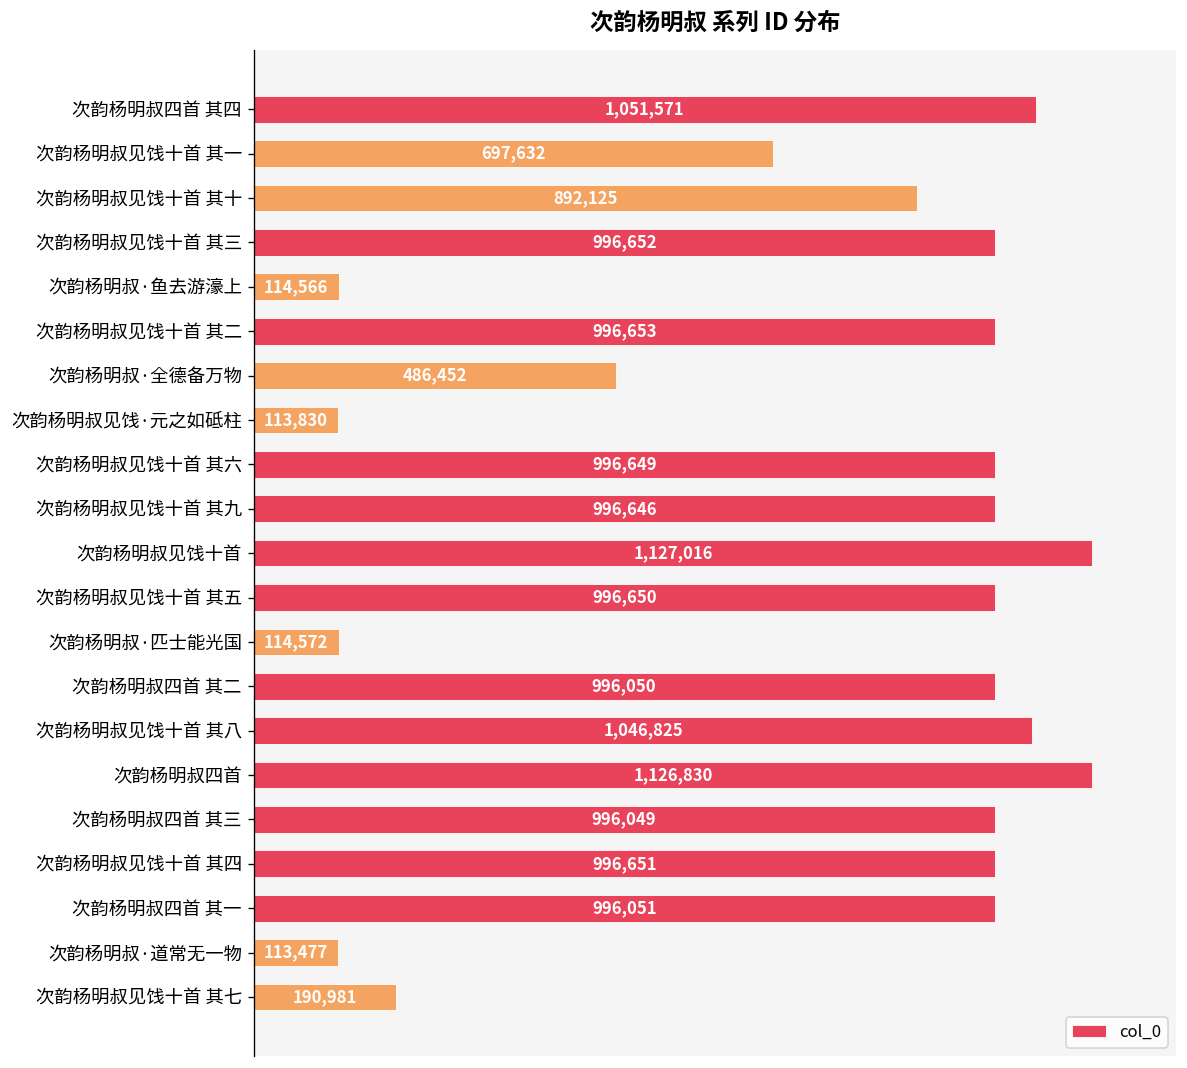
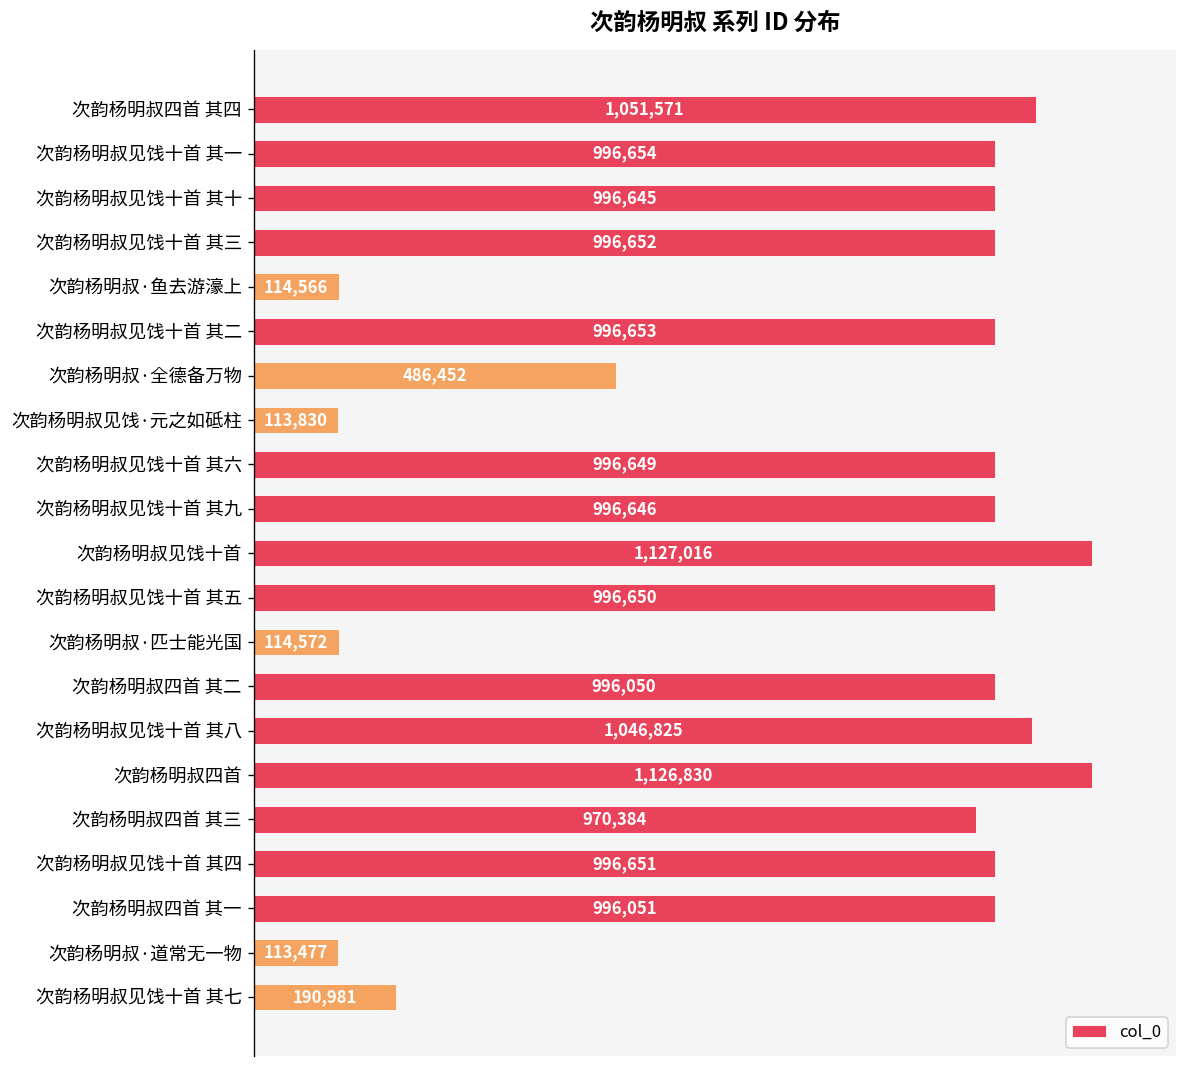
  {
-   "次韵杨明叔见饯十首 其一": "697,632",
-   "次韵杨明叔见饯十首 其十": "892,125",
-   "次韵杨明叔四首 其三": "996,049"
+   "次韵杨明叔见饯十首 其一": "996,654",
+   "次韵杨明叔见饯十首 其十": "996,645",
+   "次韵杨明叔四首 其三": "970,384"
  }
